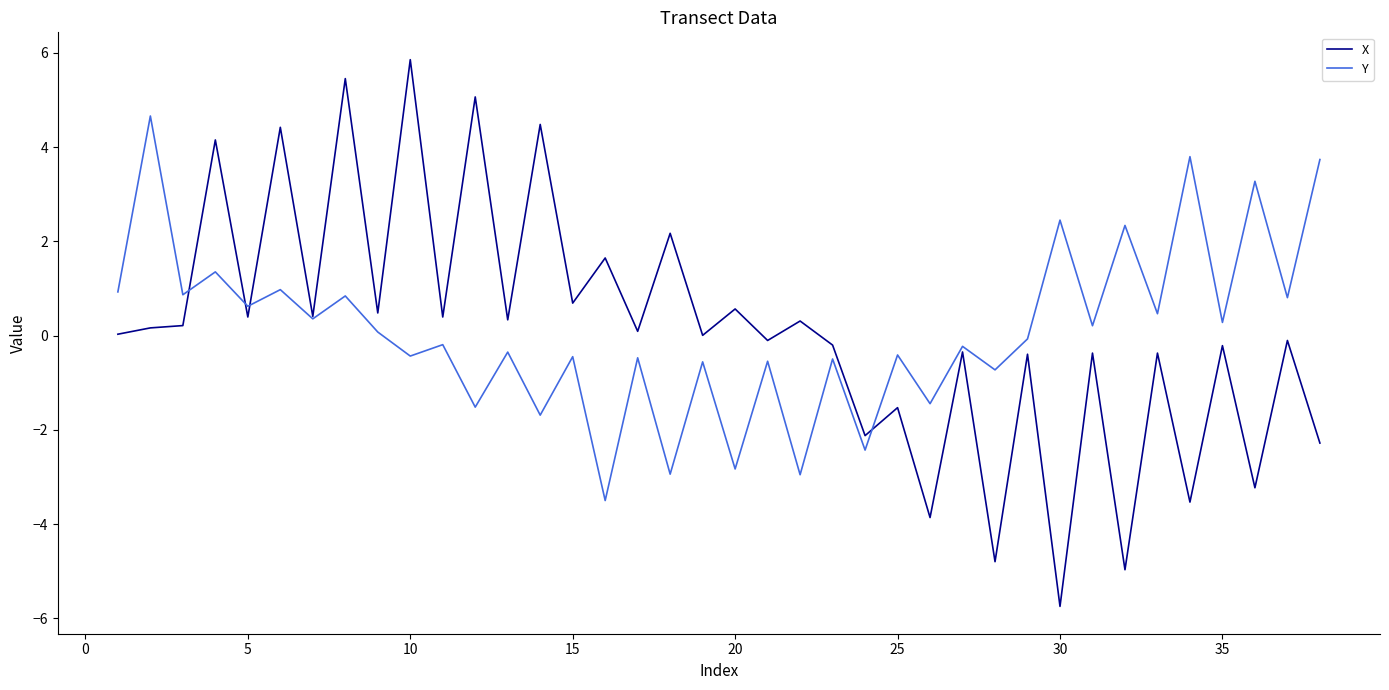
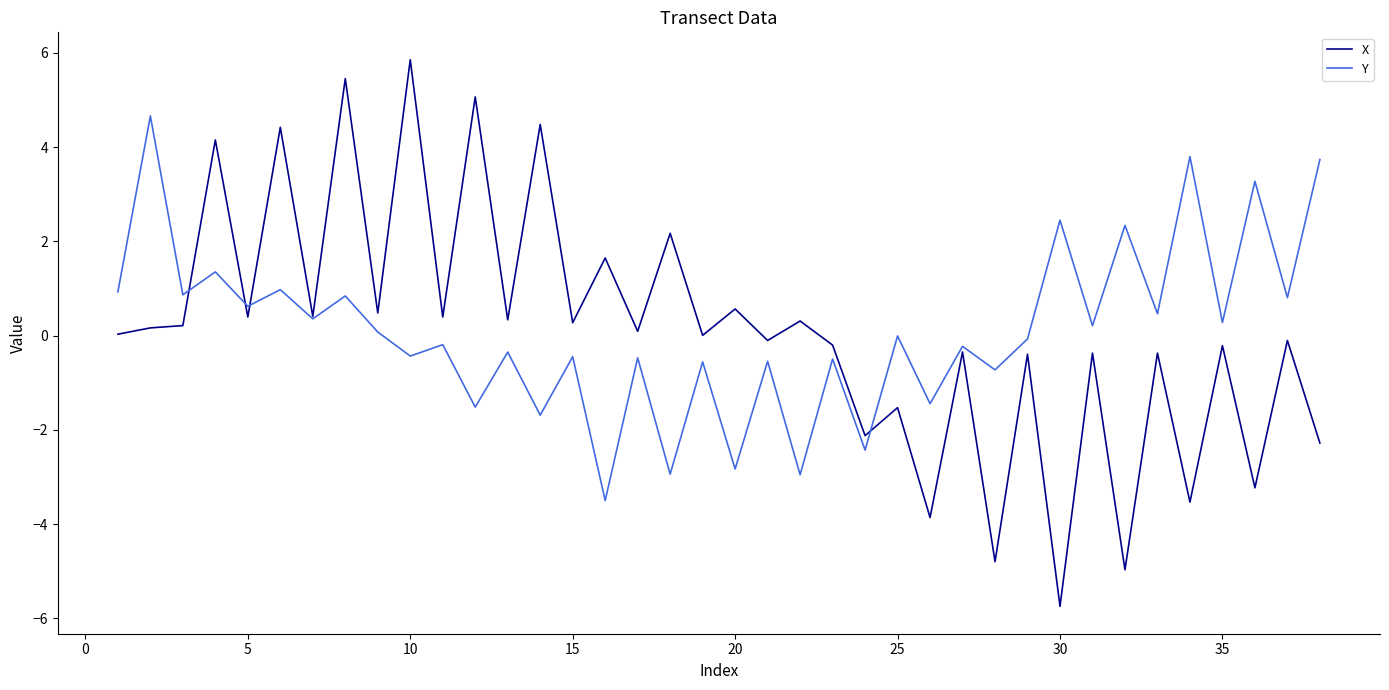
  {
    "X": {
      "5": 0.4,
      "10": 5.9,
-     "15": 0.7,
+     "15": 0.3,
      "20": 0.6,
      "25": -1.5,
      "30": -5.7,
      "35": -0.2
    },
    "Y": {
      "5": 0.6,
      "10": -0.4,
      "15": -0.4,
      "20": -2.8,
-     "25": -0.4,
+     "25": 0.0,
      "30": 2.5,
      "35": 0.3
    }
  }
